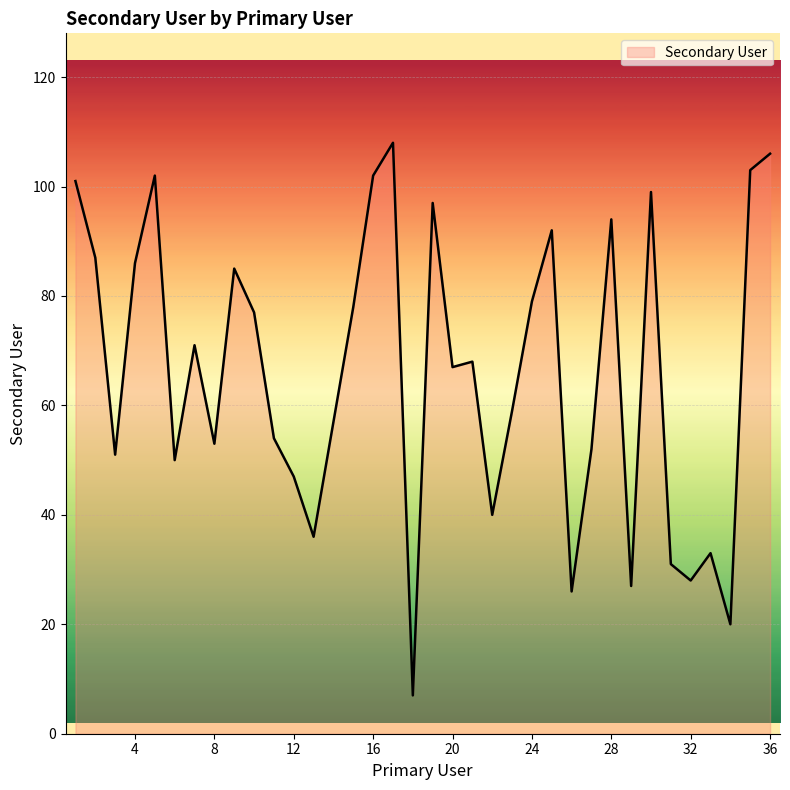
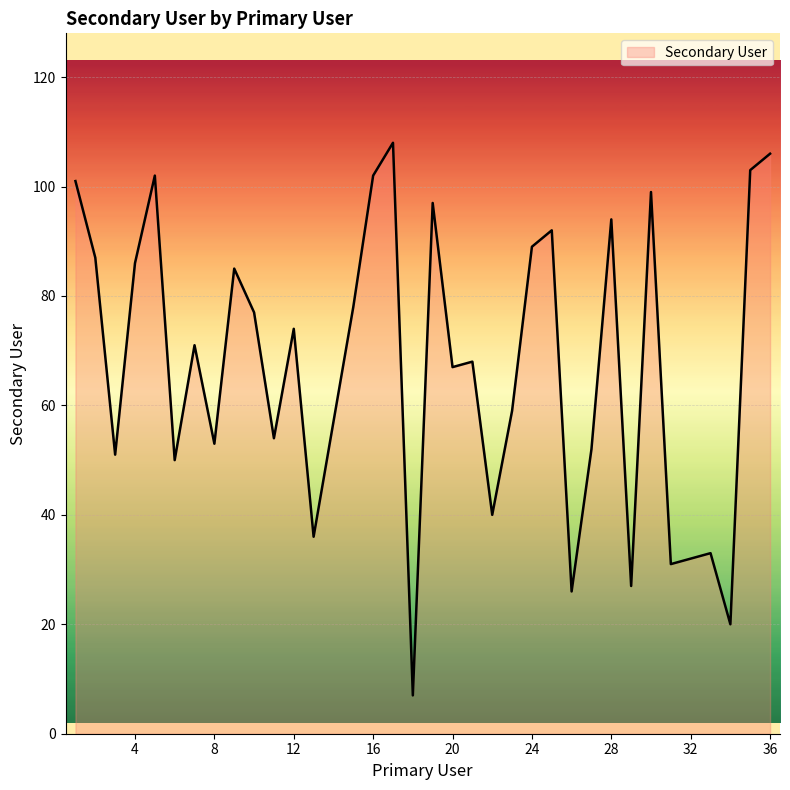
  {
    "4": 86,
    "8": 53,
-   "12": 47,
+   "12": 74,
    "16": 102,
    "20": 67,
-   "24": 79,
+   "24": 89,
    "28": 94,
-   "32": 28,
+   "32": 32,
    "36": 106
  }
